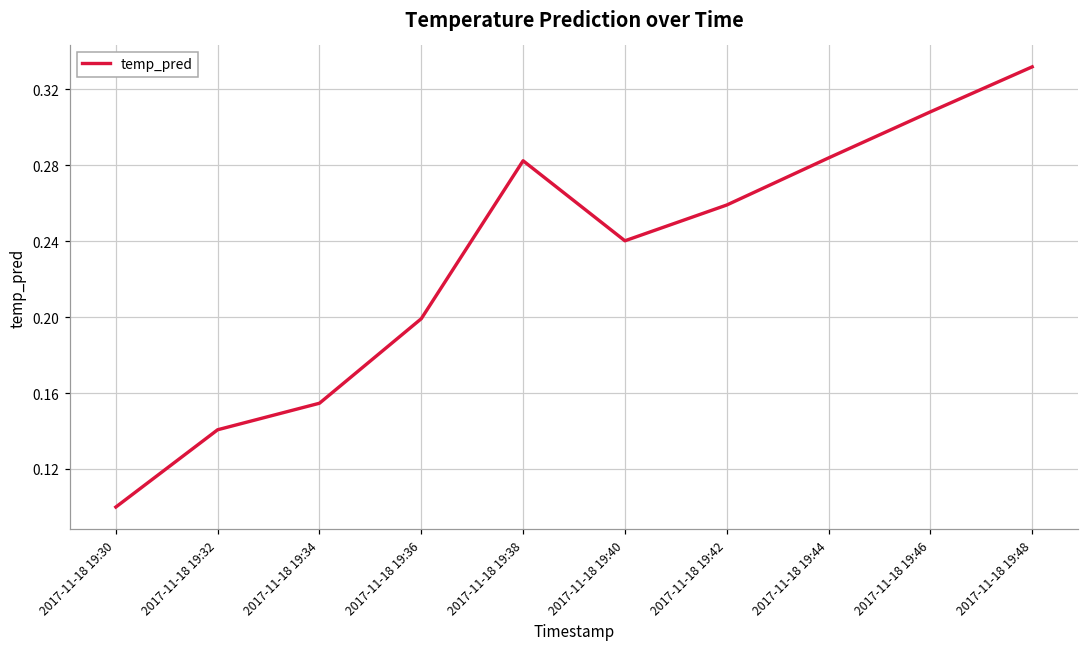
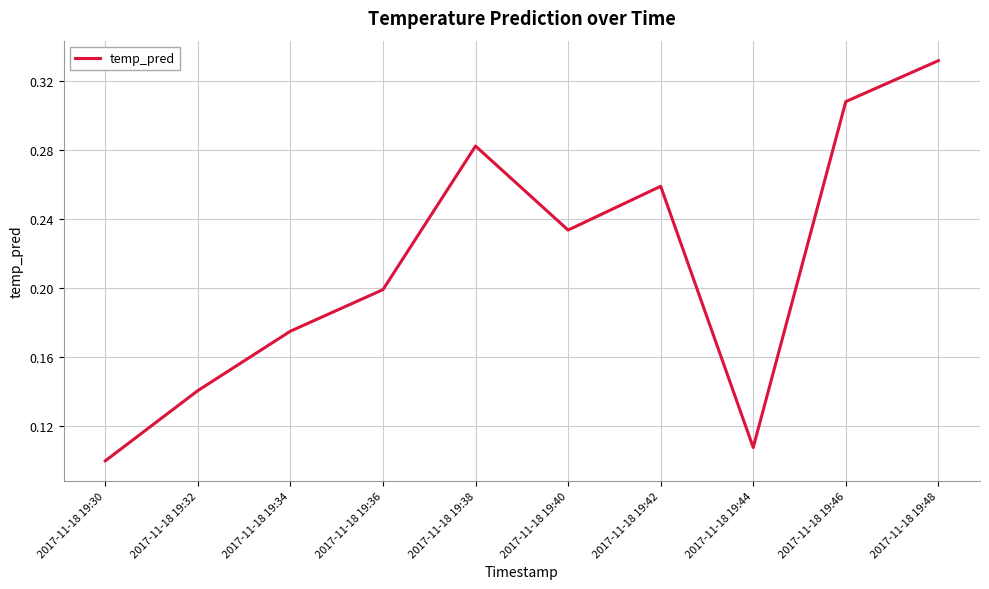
  {
    "2017-11-18 19:30": 0.100,
    "2017-11-18 19:32": 0.141,
-   "2017-11-18 19:34": 0.155,
+   "2017-11-18 19:34": 0.175,
    "2017-11-18 19:36": 0.199,
    "2017-11-18 19:38": 0.282,
-   "2017-11-18 19:40": 0.240,
+   "2017-11-18 19:40": 0.234,
    "2017-11-18 19:42": 0.259,
-   "2017-11-18 19:44": 0.284,
+   "2017-11-18 19:44": 0.108,
    "2017-11-18 19:46": 0.308,
    "2017-11-18 19:48": 0.332
  }
